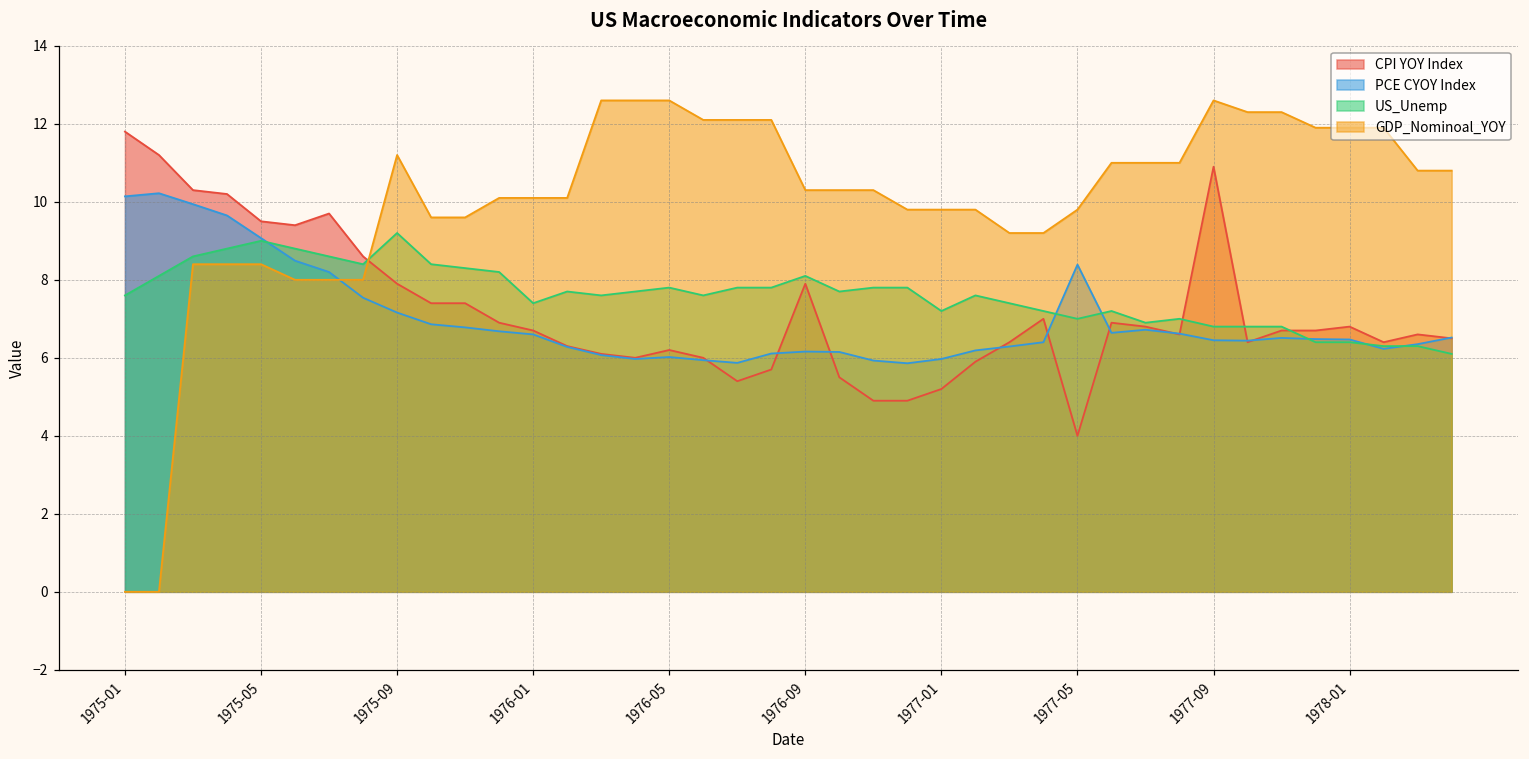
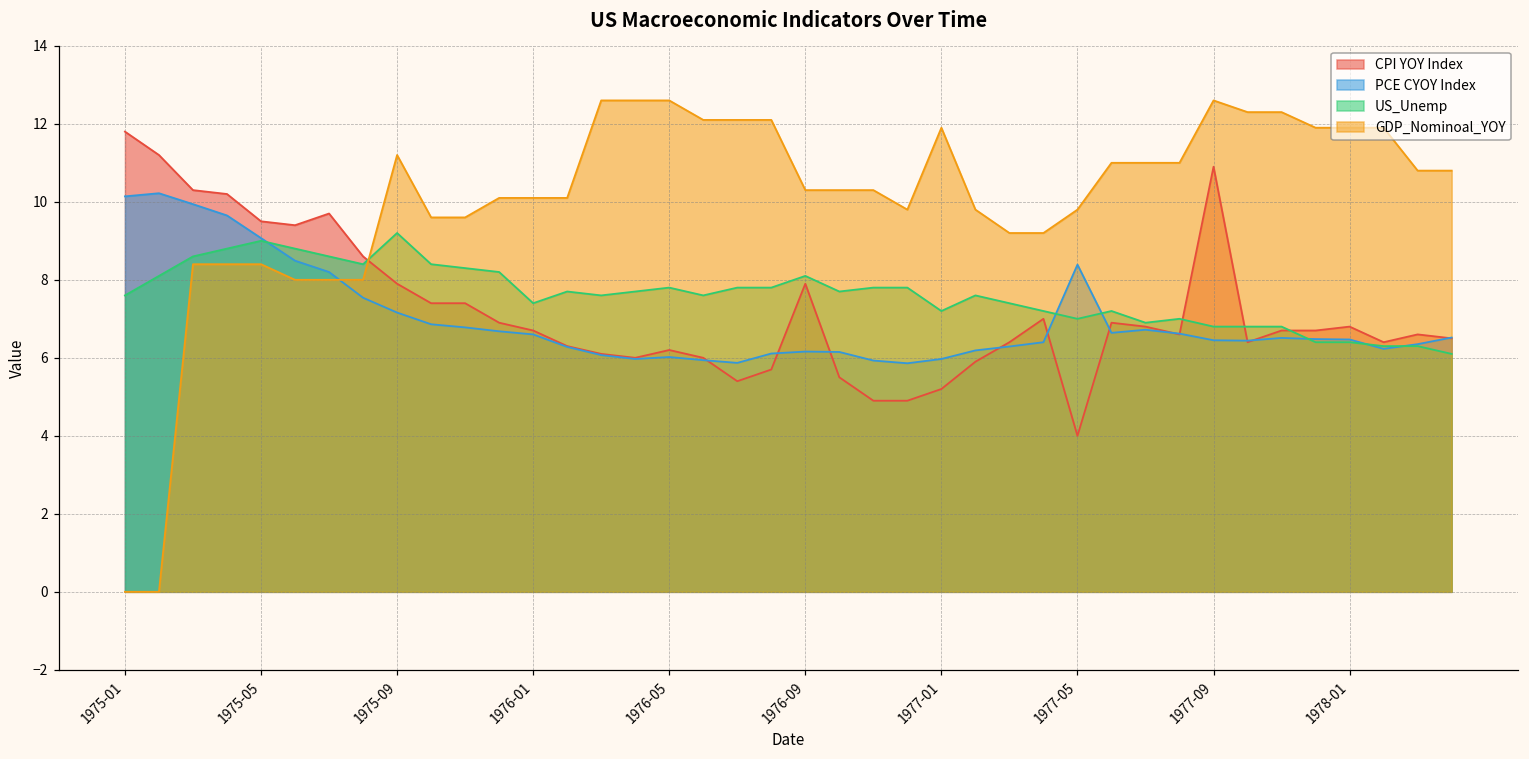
  {
    "CPI YOY Index": {
      "1975-01": 11.8,
      "1975-05": 9.5,
      "1975-09": 7.9,
      "1976-01": 6.7,
      "1976-05": 6.2,
      "1976-09": 7.9,
      "1977-01": 5.2,
      "1977-05": 4.0,
      "1977-09": 10.9,
      "1978-01": 6.8
    },
    "PCE CYOY Index": {
      "1975-01": 10.1,
      "1975-09": 7.2,
      "1976-01": 6.6,
      "1976-05": 6.0,
      "1976-09": 6.2,
      "1977-01": 6.0,
      "1977-05": 8.4,
      "1977-09": 6.5
    },
    "US_Unemp": {
      "1975-01": 7.6,
      "1975-09": 9.2,
      "1976-01": 7.4,
      "1976-05": 7.8,
      "1976-09": 8.1,
      "1977-01": 7.2,
      "1977-05": 7.0,
      "1977-09": 6.8
    },
    "GDP_Nominoal_YOY": {
      "1975-01": 0.0,
      "1975-05": 8.4,
      "1975-09": 11.2,
      "1976-01": 10.1,
      "1976-05": 12.6,
      "1976-09": 10.3,
-     "1977-01": 9.8,
+     "1977-01": 11.9,
      "1977-05": 9.8,
      "1977-09": 12.6
    }
  }
